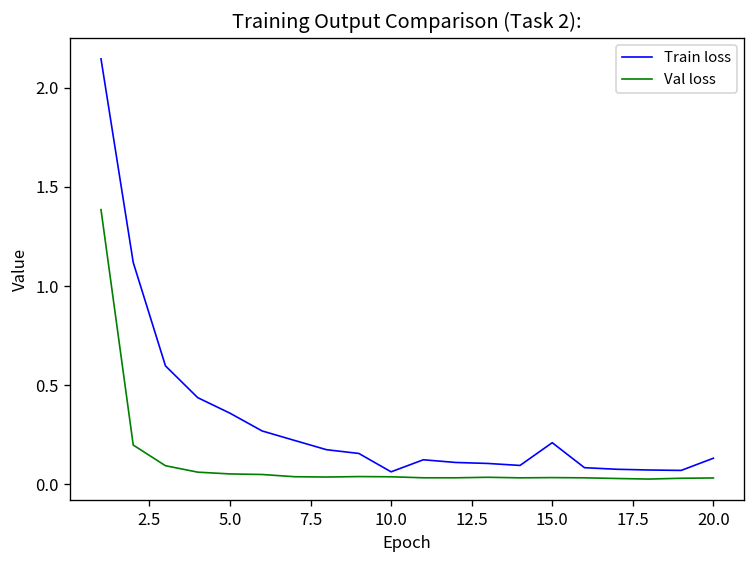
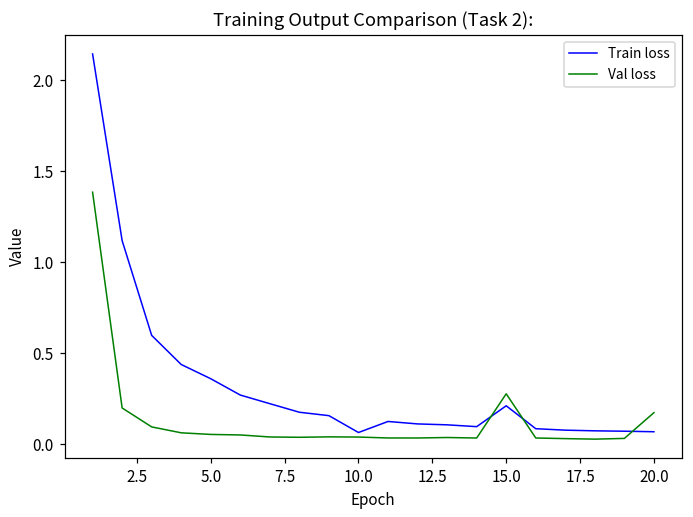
  {
    "Train loss": {
      "5.0": 0.36,
      "10.0": 0.06,
      "15.0": 0.21,
-     "20.0": 0.13
+     "20.0": 0.07
    },
    "Val loss": {
      "5.0": 0.05,
      "10.0": 0.04,
-     "15.0": 0.03,
-     "20.0": 0.03
+     "15.0": 0.28,
+     "20.0": 0.17
    }
  }
